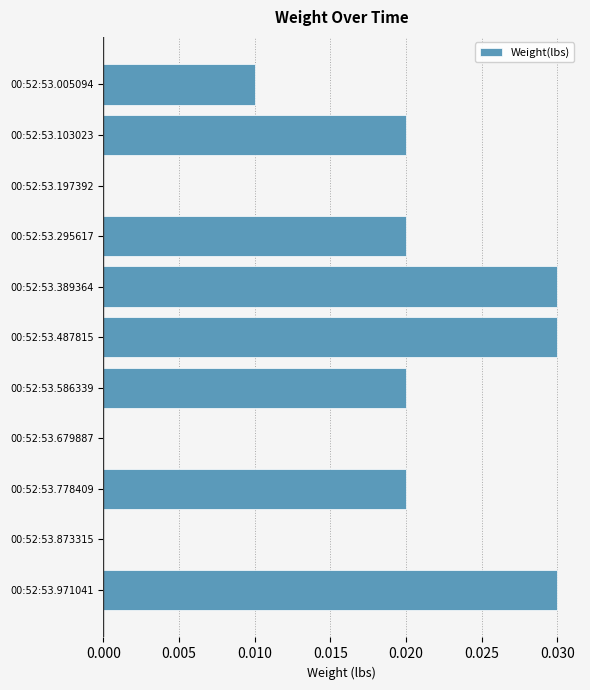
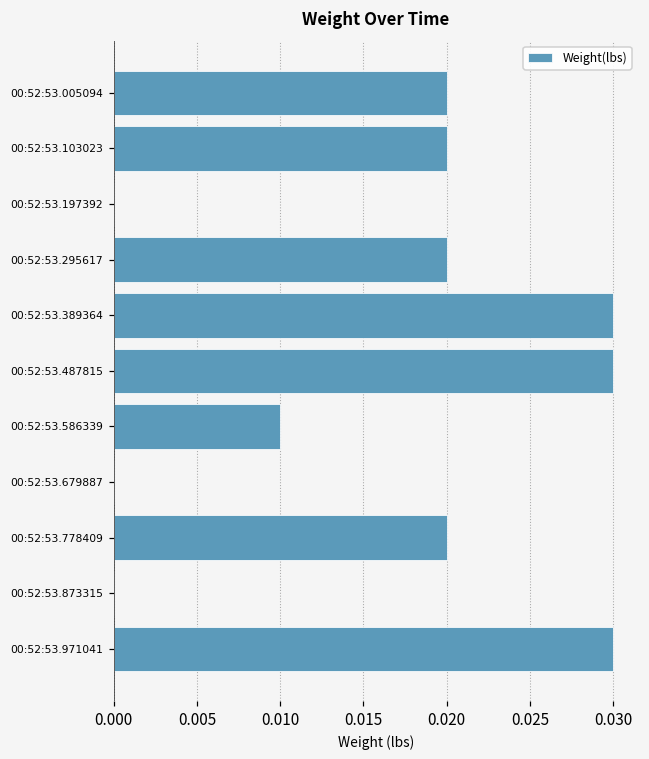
  {
-   "00:52:53.005094": 0.01,
+   "00:52:53.005094": 0.02,
    "00:52:53.103023": 0.02,
    "00:52:53.197392": 0.00,
    "00:52:53.295617": 0.02,
    "00:52:53.389364": 0.03,
    "00:52:53.487815": 0.03,
-   "00:52:53.586339": 0.02,
+   "00:52:53.586339": 0.01,
    "00:52:53.679887": 0.00,
    "00:52:53.778409": 0.02,
    "00:52:53.873315": 0.00,
    "00:52:53.971041": 0.03
  }
